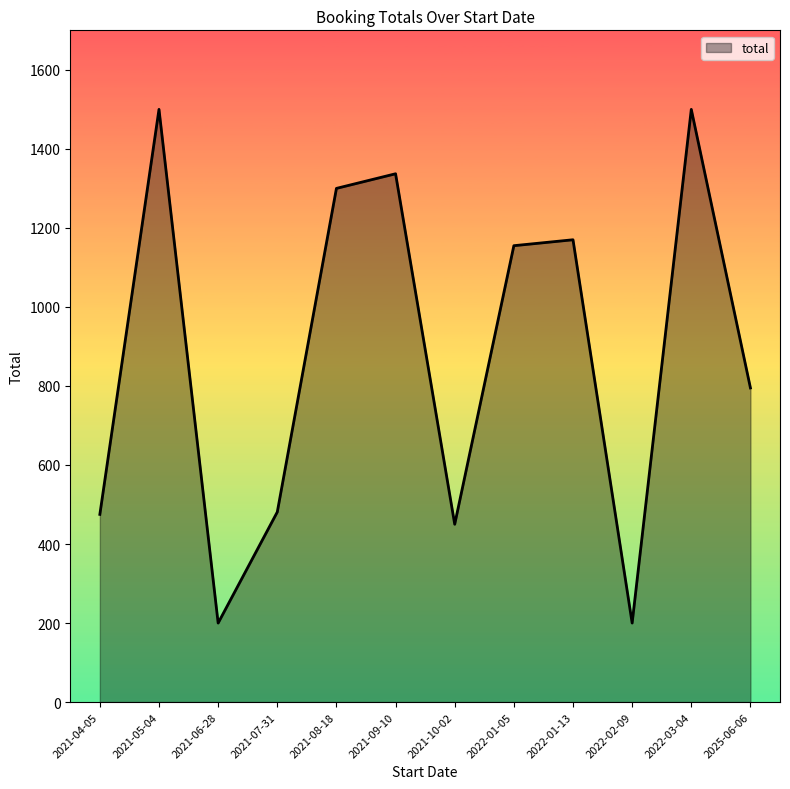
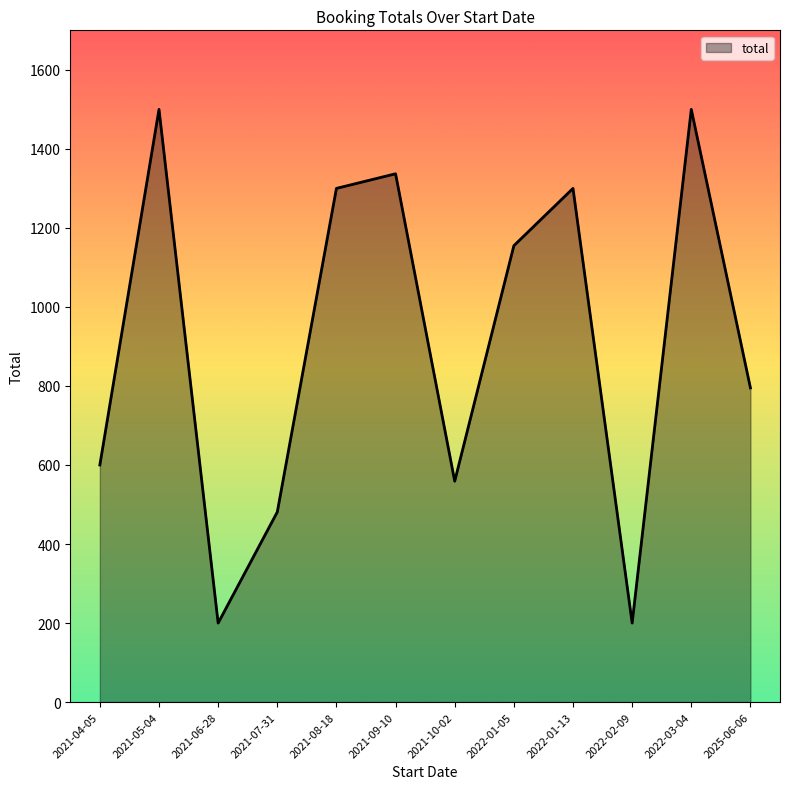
  {
-   "2021-04-05": 480,
+   "2021-04-05": 600,
    "2021-05-04": 1500,
    "2021-06-28": 200,
    "2021-07-31": 480,
    "2021-08-18": 1300,
    "2021-09-10": 1340,
-   "2021-10-02": 450,
+   "2021-10-02": 560,
    "2022-01-05": 1160,
-   "2022-01-13": 1170,
+   "2022-01-13": 1300,
    "2022-02-09": 200,
    "2022-03-04": 1500,
    "2025-06-06": 800
  }
